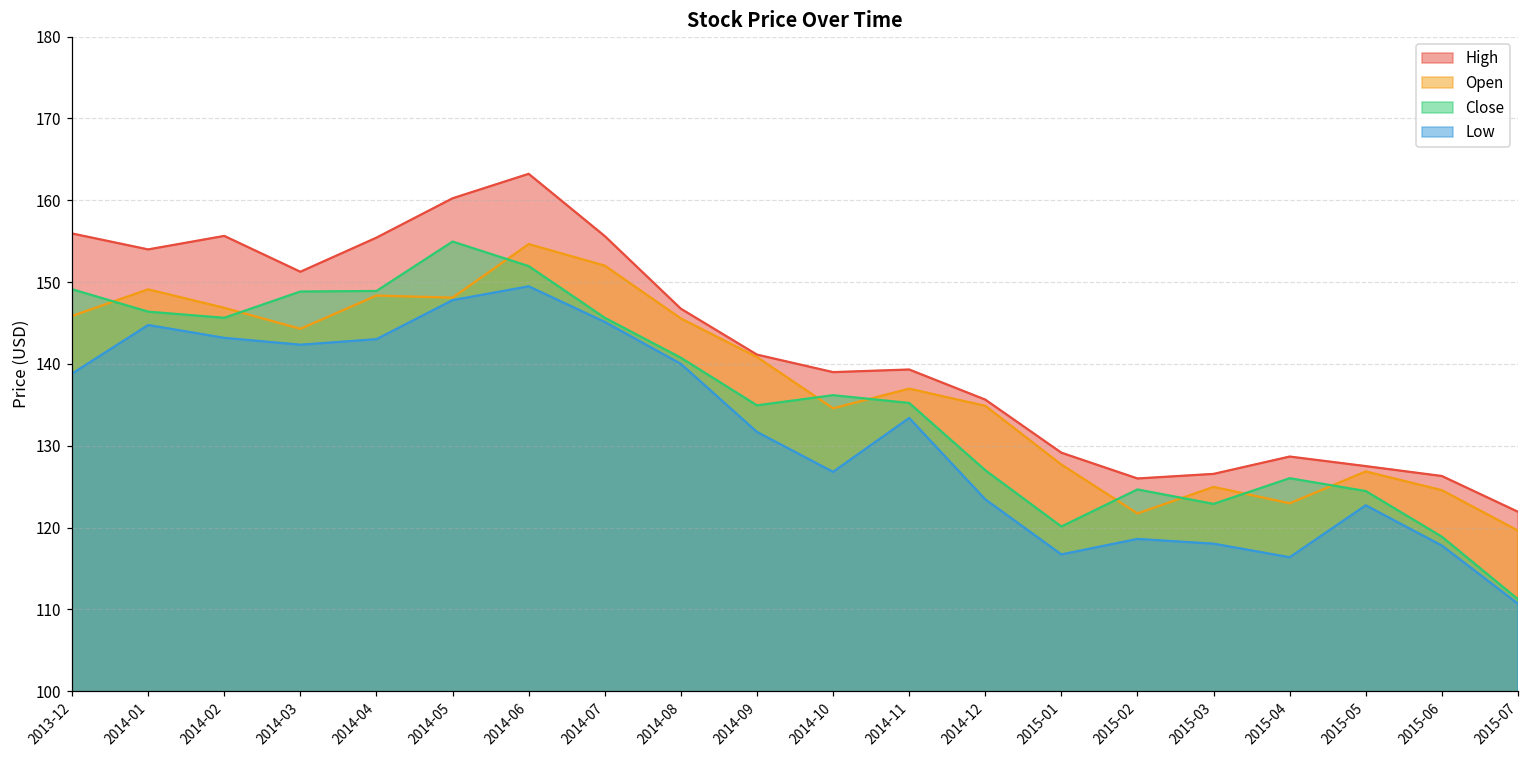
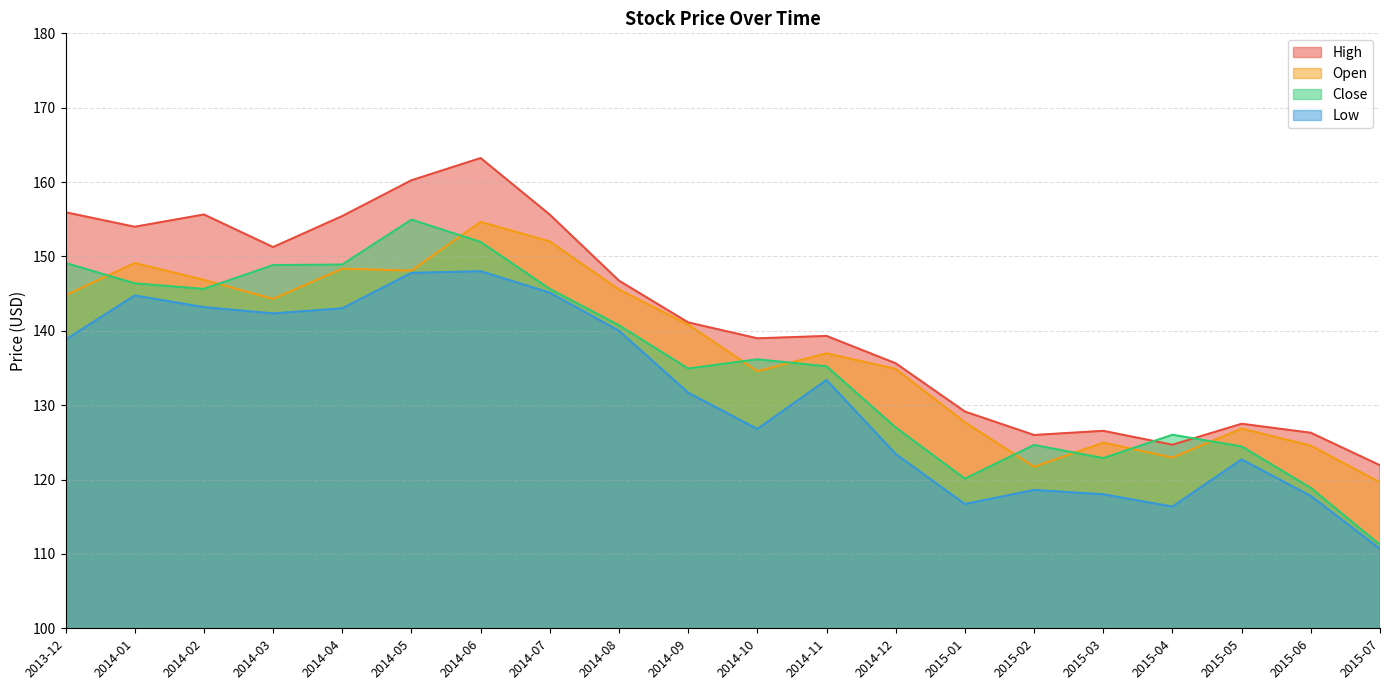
  {
    "High": {
      "2013-12": 156,
      "2014-01": 154,
      "2014-02": 156,
      "2014-03": 151,
      "2014-04": 155,
      "2014-05": 160,
      "2014-06": 163,
      "2014-07": 156,
      "2014-08": 147,
      "2014-10": 139,
      "2014-11": 139,
      "2014-12": 136,
      "2015-01": 129,
      "2015-02": 126,
      "2015-03": 127,
-     "2015-04": 129,
+     "2015-04": 125,
      "2015-05": 128,
      "2015-06": 126,
      "2015-07": 122
    },
    "Open": {
-     "2013-12": 146,
+     "2013-12": 145,
      "2014-01": 149,
      "2014-02": 147,
      "2014-03": 144,
      "2014-04": 148,
      "2014-06": 155,
      "2014-07": 152,
      "2014-08": 146,
      "2014-10": 135,
      "2014-11": 137,
      "2014-12": 135,
      "2015-01": 128,
      "2015-02": 122,
      "2015-03": 125,
      "2015-04": 123,
      "2015-05": 127,
      "2015-06": 125,
      "2015-07": 120
    },
    "Close": {
      "2013-12": 149,
      "2014-01": 146,
      "2014-02": 146,
      "2014-03": 149,
      "2014-04": 149,
      "2014-05": 155,
      "2014-06": 152,
      "2014-07": 146,
      "2014-08": 141,
      "2014-09": 135,
      "2014-10": 136,
      "2014-11": 135,
      "2014-12": 127,
      "2015-01": 120,
      "2015-02": 125,
      "2015-03": 123,
      "2015-04": 126,
      "2015-05": 124,
      "2015-06": 119,
      "2015-07": 111
    },
    "Low": {
      "2013-12": 139,
      "2014-01": 145,
      "2014-02": 143,
      "2014-03": 142,
      "2014-04": 143,
-     "2014-06": 149,
+     "2014-06": 148,
      "2014-07": 145,
      "2014-08": 140,
      "2014-09": 132,
      "2014-10": 127,
      "2014-11": 133,
      "2014-12": 123,
      "2015-01": 117,
      "2015-02": 119,
      "2015-03": 118,
      "2015-04": 116,
      "2015-05": 123,
      "2015-06": 118,
      "2015-07": 111
    }
  }
